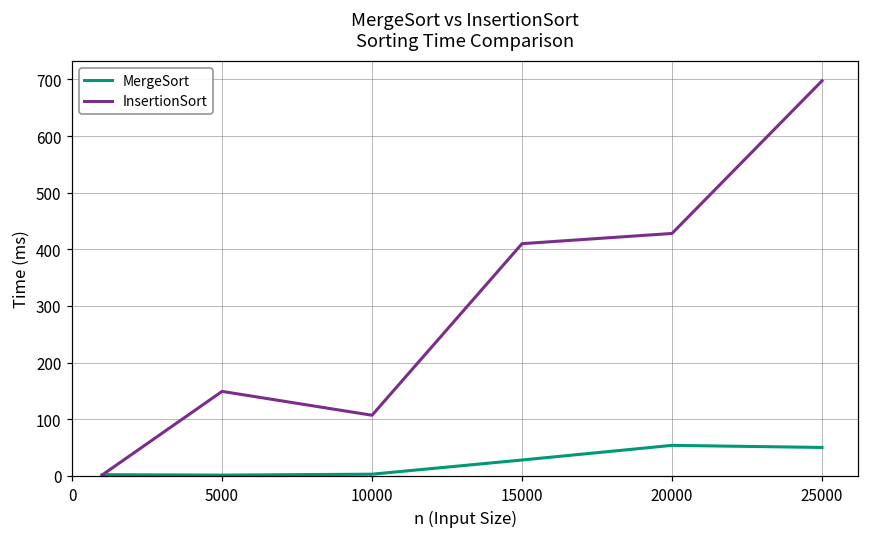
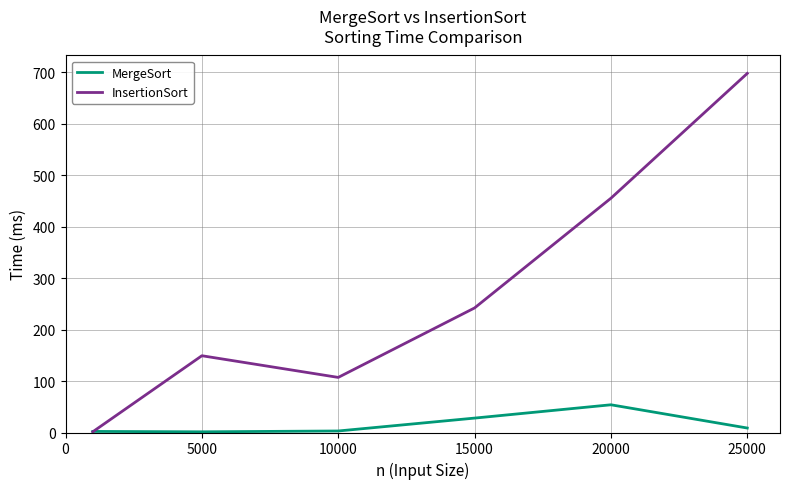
  {
    "MergeSort": {
      "5000": 0,
      "10000": 0,
      "15000": 30,
      "20000": 50,
-     "25000": 50
+     "25000": 10
    },
    "InsertionSort": {
      "5000": 150,
      "10000": 110,
-     "15000": 410,
-     "20000": 430,
+     "15000": 240,
+     "20000": 460,
      "25000": 700
    }
  }
